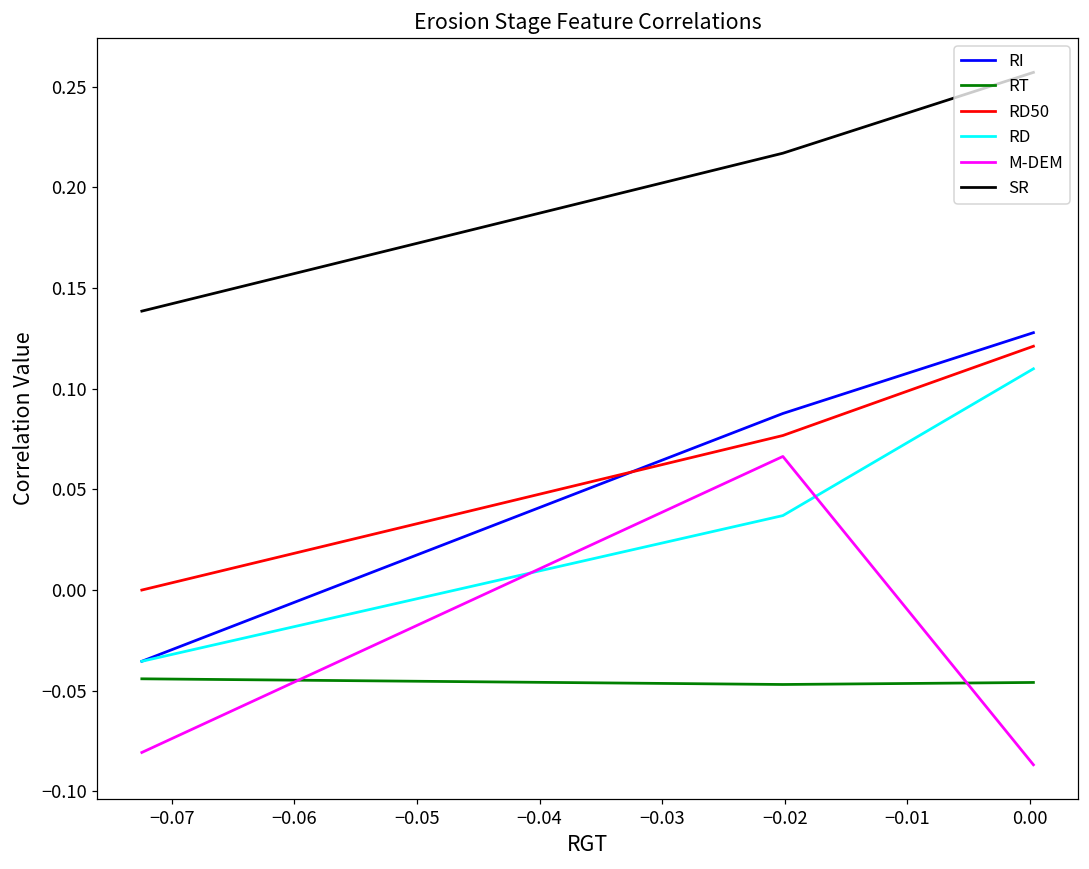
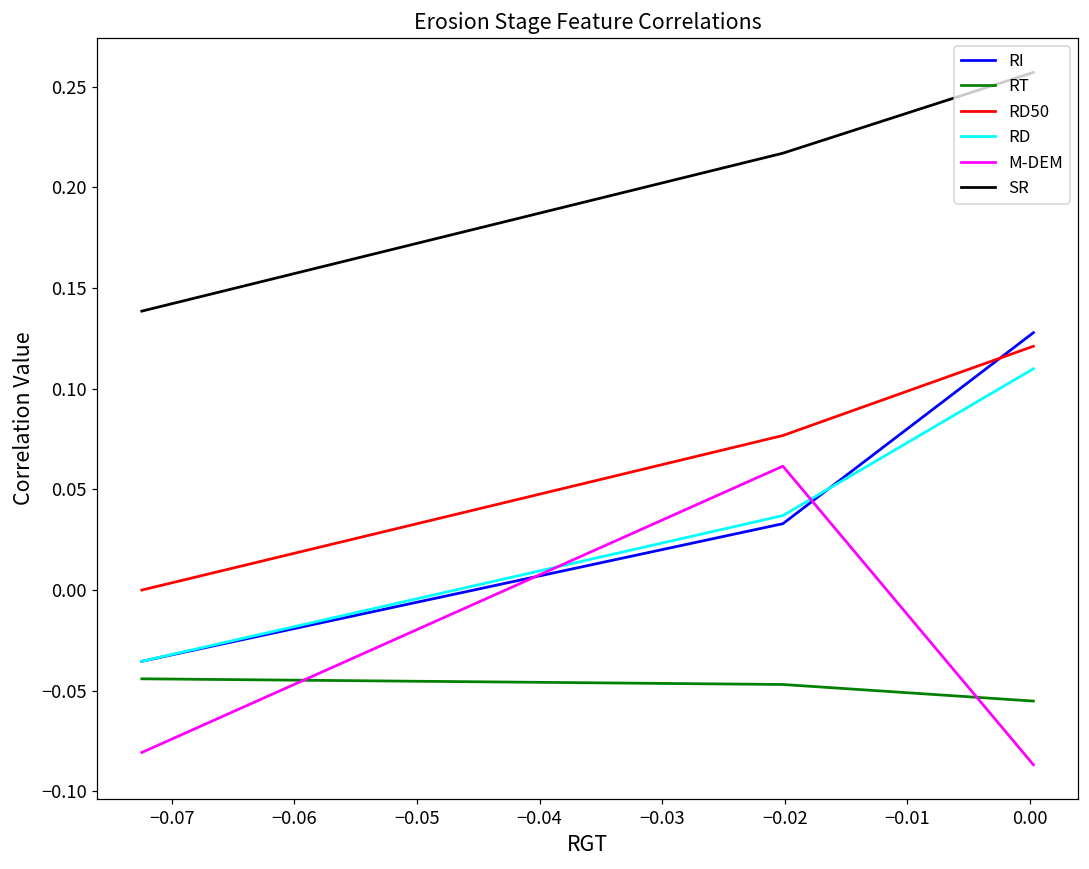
  {
    "RI": {
-     "−0.02": 0.088,
+     "−0.02": 0.033,
      "0.00": 0.128
    },
    "RT": {
      "−0.02": -0.047,
-     "0.00": -0.046
+     "0.00": -0.055
    },
    "RD50": {
      "−0.02": 0.077,
      "0.00": 0.121
    },
    "RD": {
      "−0.02": 0.037,
      "0.00": 0.110
    },
    "M-DEM": {
-     "−0.02": 0.066,
+     "−0.02": 0.062,
      "0.00": -0.087
    },
    "SR": {
      "−0.02": 0.217
    }
  }
